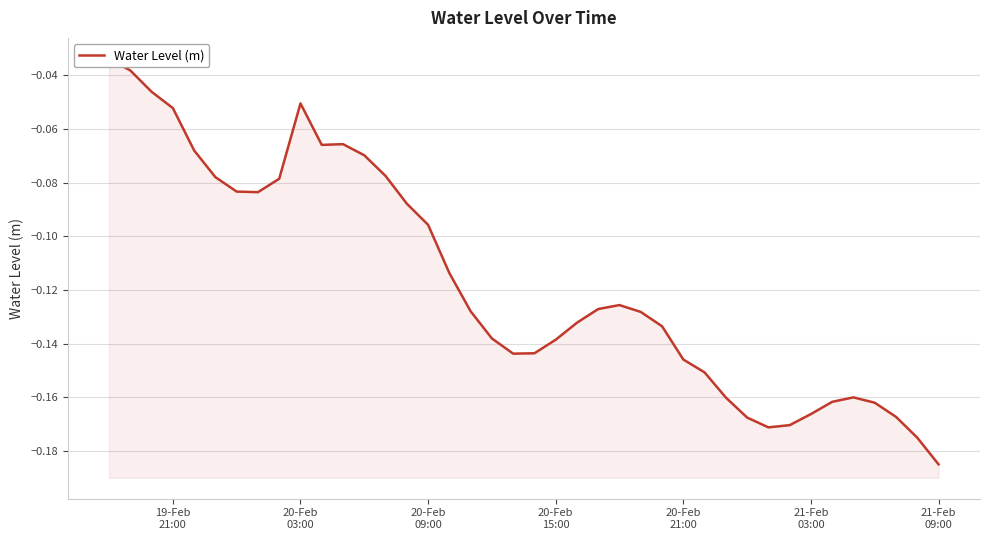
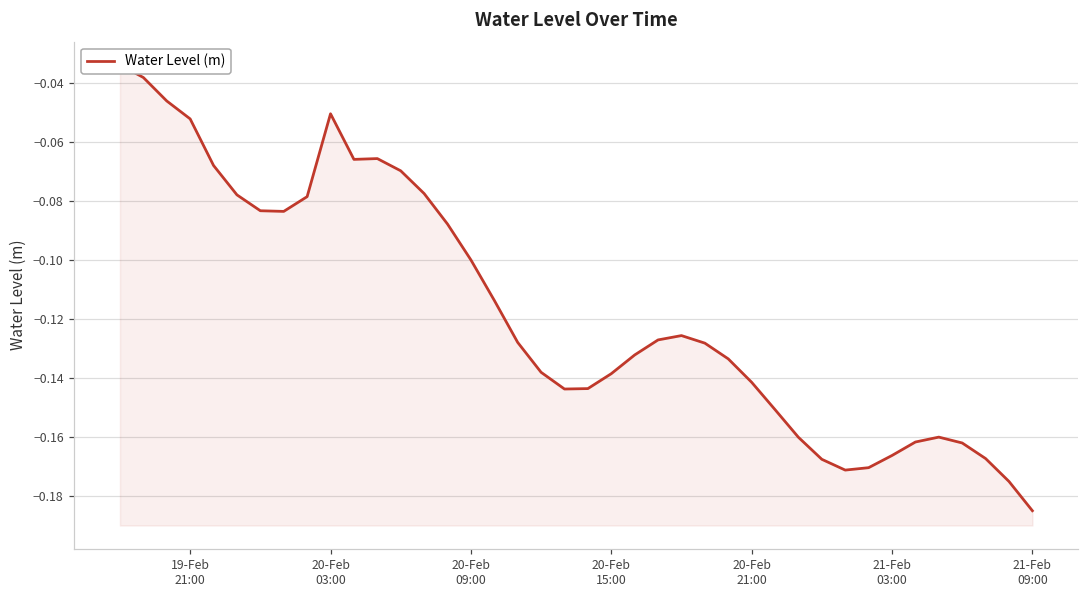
  {
    "19-Feb 21:00": -0.052,
    "20-Feb 03:00": -0.051,
-   "20-Feb 09:00": -0.096,
+   "20-Feb 09:00": -0.100,
    "20-Feb 15:00": -0.139,
-   "20-Feb 21:00": -0.146,
+   "20-Feb 21:00": -0.141,
    "21-Feb 03:00": -0.166,
    "21-Feb 09:00": -0.185
  }
